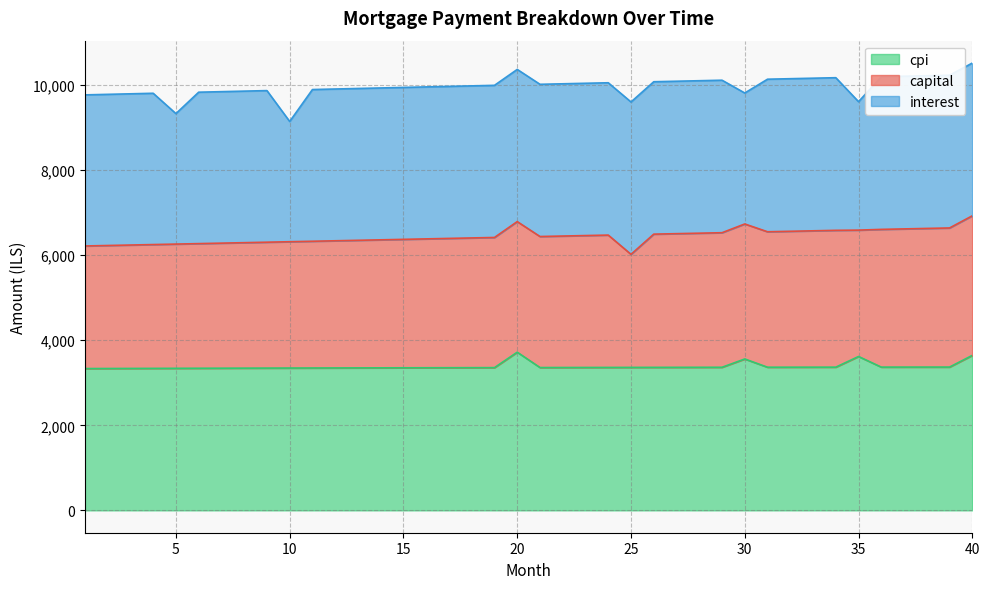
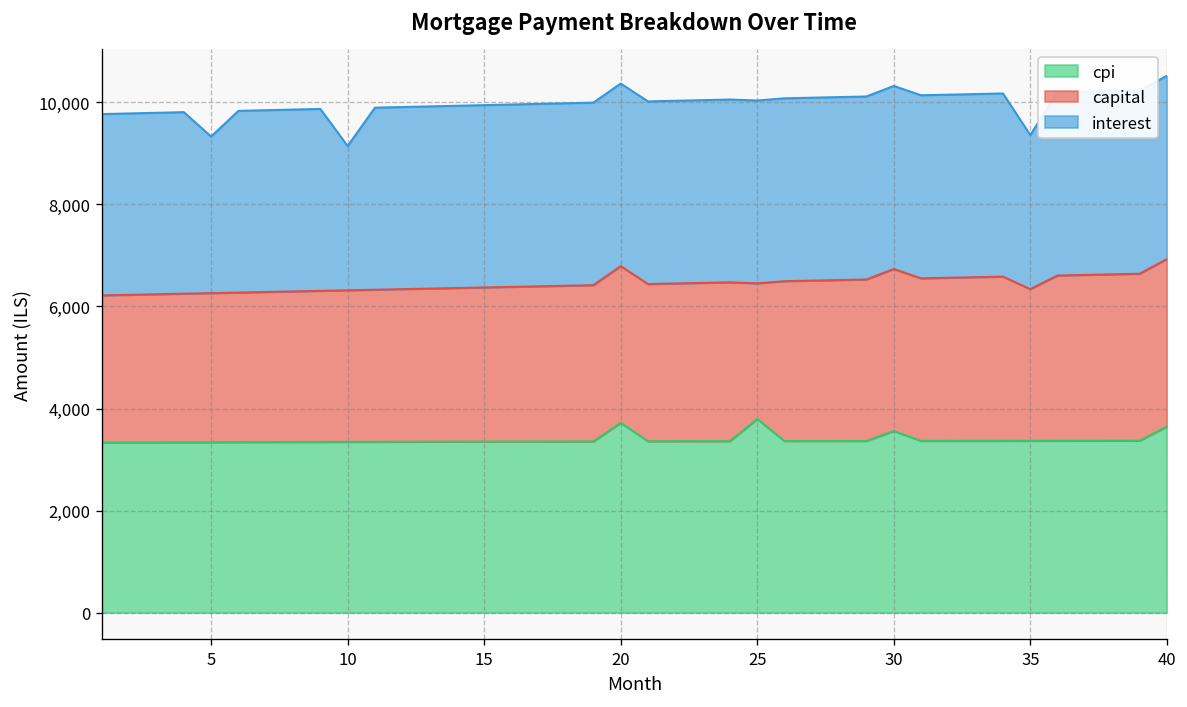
  {
    "cpi": {
      "5": "3,300",
      "10": "3,300",
      "15": "3,400",
      "20": "3,700",
-     "25": "3,400",
+     "25": "3,800",
      "30": "3,600",
-     "35": "3,600",
+     "35": "3,400",
      "40": "3,600"
    },
    "capital": {
      "5": "2,900",
      "10": "3,000",
      "15": "3,000",
      "20": "3,100",
      "25": "2,700",
      "30": "3,200",
      "35": "3,000",
      "40": "3,300"
    },
    "interest": {
      "5": "3,100",
      "10": "2,800",
      "15": "3,600",
      "20": "3,600",
      "25": "3,600",
-     "30": "3,100",
+     "30": "3,600",
      "35": "3,000",
      "40": "3,600"
    }
  }
